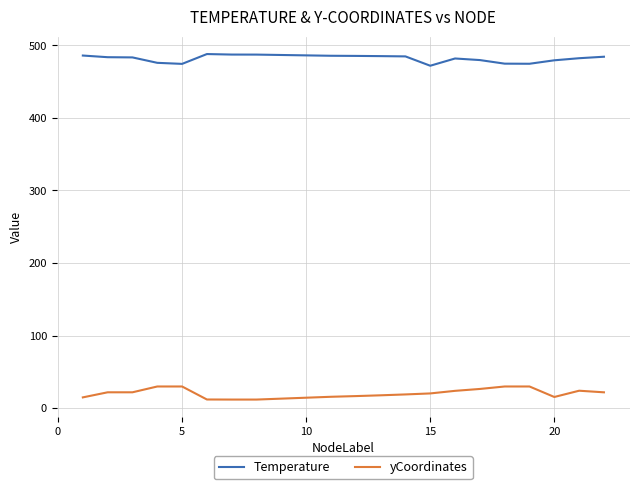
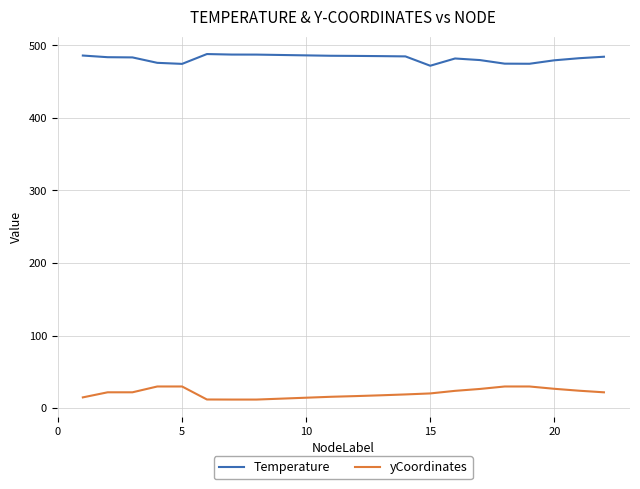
  {
    "Temperature": {
      "5": 470,
      "15": 470,
      "20": 480
    },
    "yCoordinates": {
      "5": 30,
      "15": 20,
-     "20": 20
+     "20": 30
    }
  }
